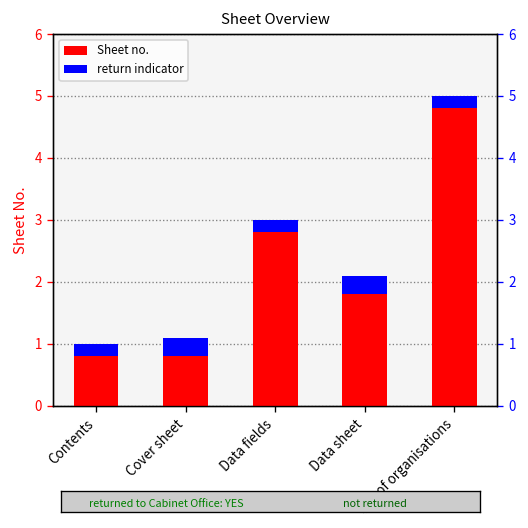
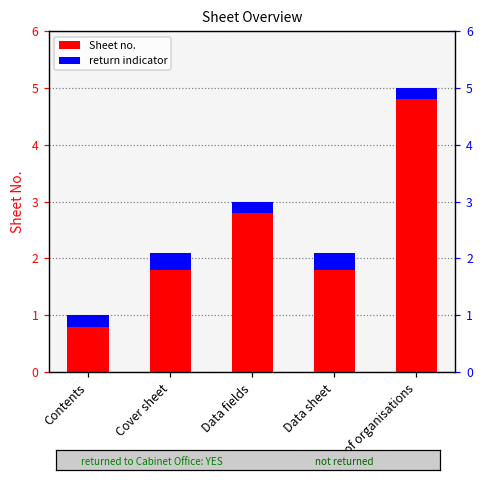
  {
    "Sheet no.": {
      "Contents": 1,
-     "Cover sheet": 1,
+     "Cover sheet": 2,
      "Data fields": 3,
      "List of organisations": 5
    }
  }
